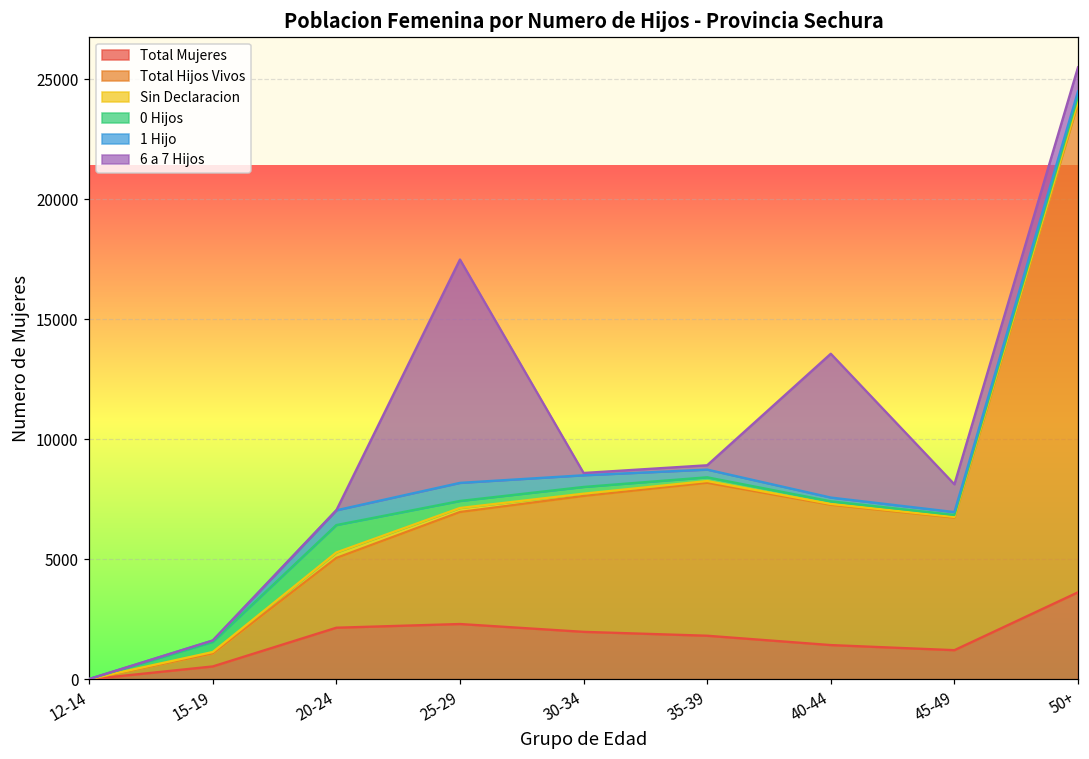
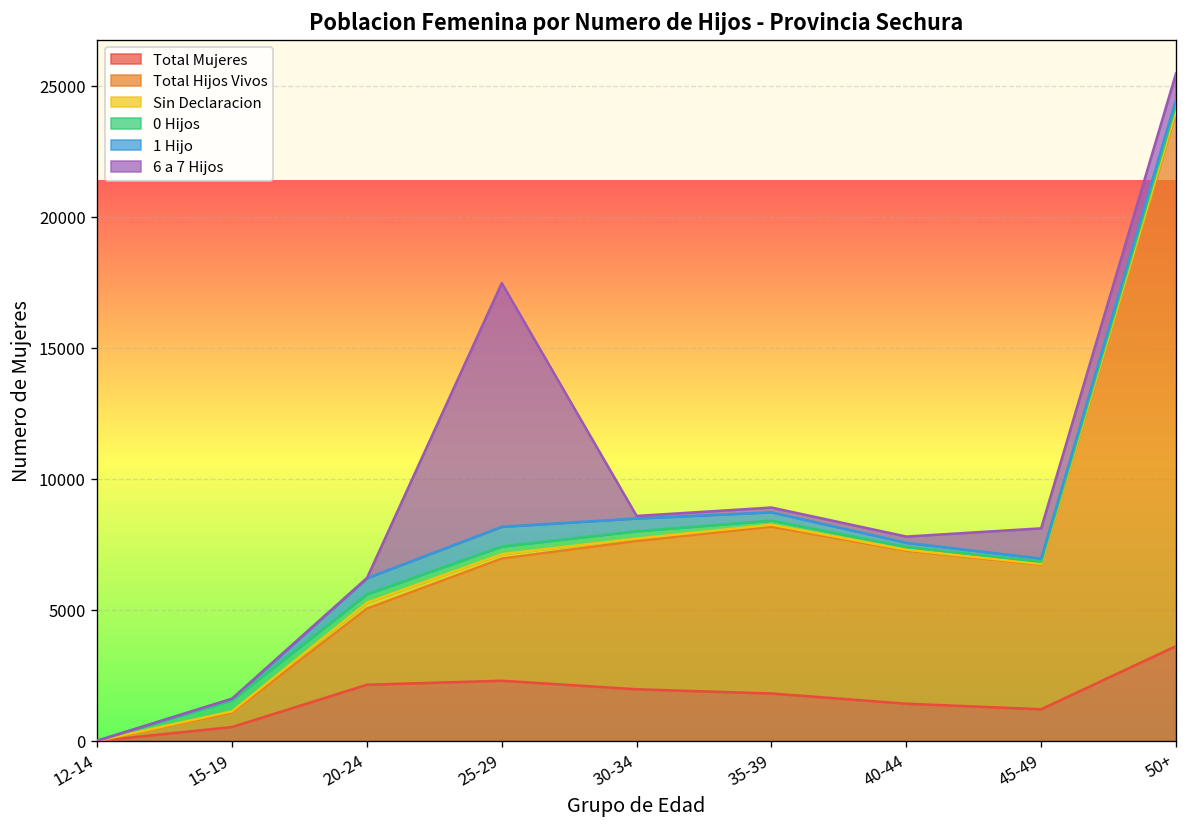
  {
    "Sin Declaracion": {
      "20-24": 200,
      "25-29": 200
    },
    "0 Hijos": {
-     "20-24": 1100,
+     "20-24": 300,
      "25-29": 300,
      "30-34": 300,
      "35-39": 200,
      "50+": 200
    },
    "1 Hijo": {
      "25-29": 800,
      "35-39": 300,
      "40-44": 200,
      "45-49": 100,
      "50+": 200
    },
    "6 a 7 Hijos": {
      "25-29": 9300,
      "35-39": 200,
-     "40-44": 6000,
+     "40-44": 200,
      "45-49": 1200,
      "50+": 1000
    }
  }
